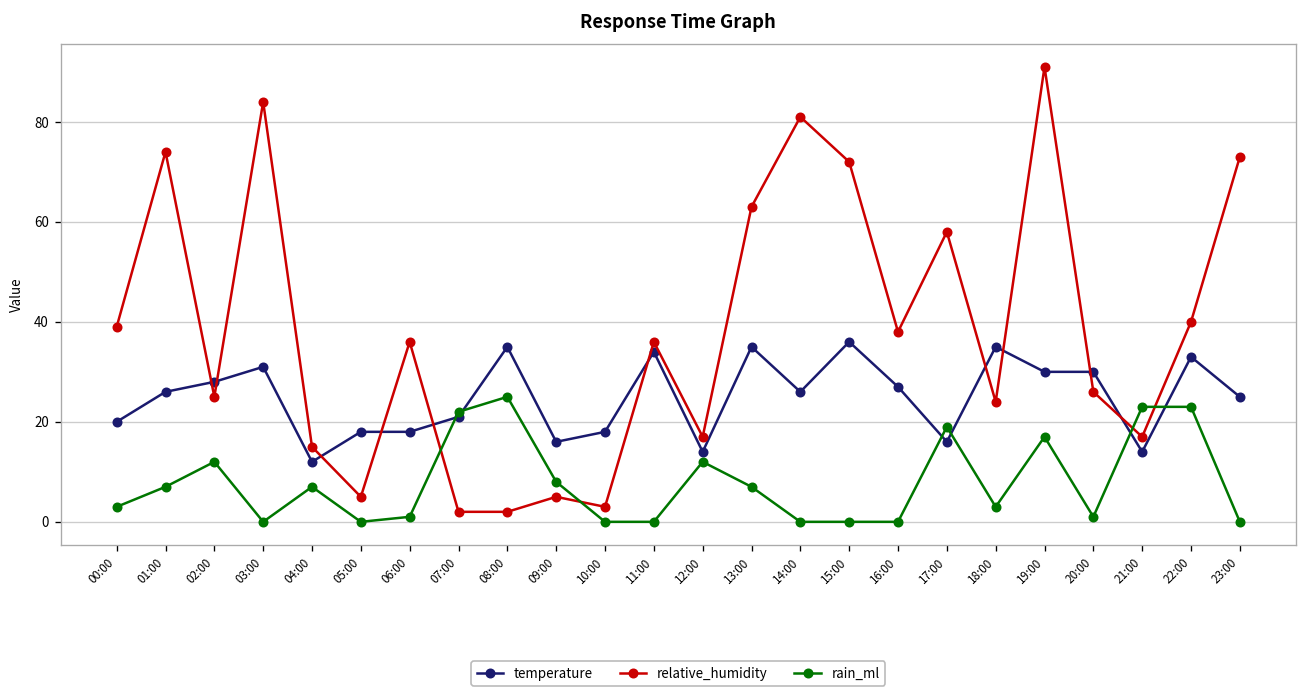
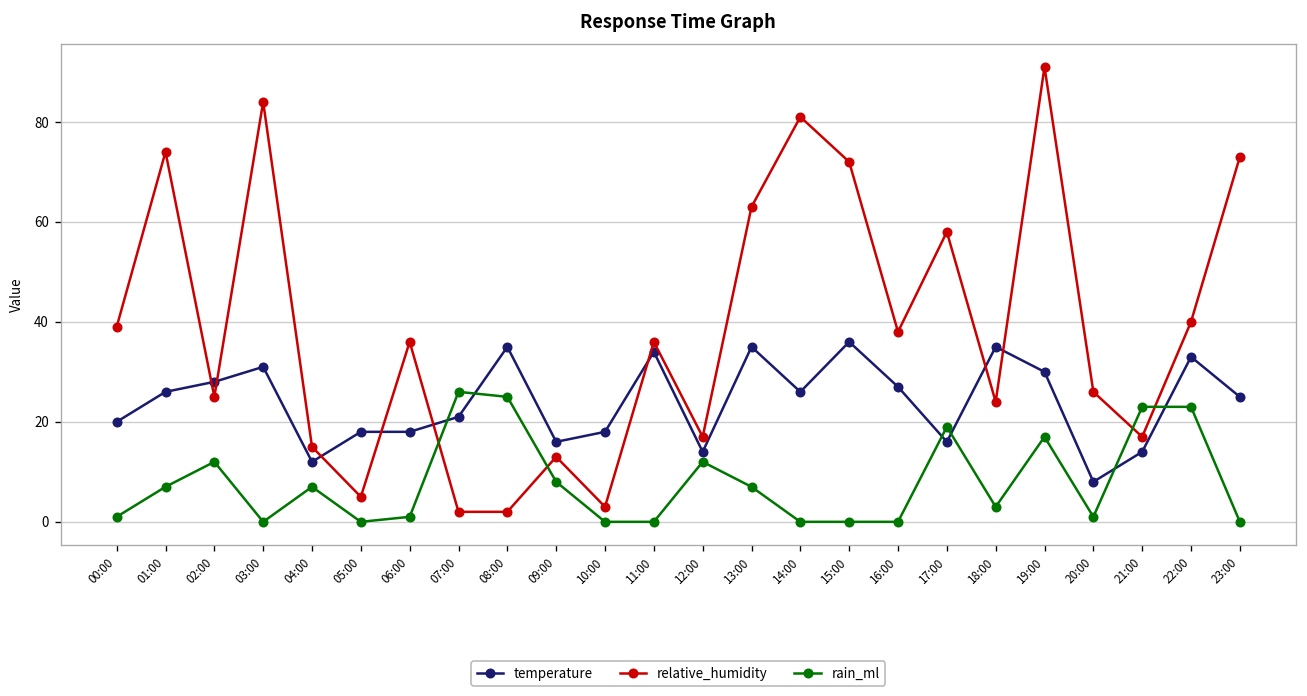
  {
    "temperature": {
      "00:00": 20,
      "01:00": 26,
      "02:00": 28,
      "03:00": 31,
      "04:00": 12,
      "05:00": 18,
      "06:00": 18,
      "07:00": 21,
      "08:00": 35,
      "09:00": 16,
      "10:00": 18,
      "11:00": 34,
      "12:00": 14,
      "13:00": 35,
      "14:00": 26,
      "15:00": 36,
      "16:00": 27,
      "17:00": 16,
      "18:00": 35,
      "19:00": 30,
-     "20:00": 30,
+     "20:00": 8,
      "21:00": 14,
      "22:00": 33,
      "23:00": 25
    },
    "relative_humidity": {
      "00:00": 39,
      "01:00": 74,
      "02:00": 25,
      "03:00": 84,
      "04:00": 15,
      "05:00": 5,
      "06:00": 36,
      "07:00": 2,
      "08:00": 2,
-     "09:00": 5,
+     "09:00": 13,
      "10:00": 3,
      "11:00": 36,
      "12:00": 17,
      "13:00": 63,
      "14:00": 81,
      "15:00": 72,
      "16:00": 38,
      "17:00": 58,
      "18:00": 24,
      "19:00": 91,
      "20:00": 26,
      "21:00": 17,
      "22:00": 40,
      "23:00": 73
    },
    "rain_ml": {
-     "00:00": 3,
+     "00:00": 1,
      "01:00": 7,
      "02:00": 12,
      "03:00": 0,
      "04:00": 7,
      "05:00": 0,
      "06:00": 1,
-     "07:00": 22,
+     "07:00": 26,
      "08:00": 25,
      "09:00": 8,
      "10:00": 0,
      "11:00": 0,
      "12:00": 12,
      "13:00": 7,
      "14:00": 0,
      "15:00": 0,
      "16:00": 0,
      "17:00": 19,
      "18:00": 3,
      "19:00": 17,
      "20:00": 1,
      "21:00": 23,
      "22:00": 23,
      "23:00": 0
    }
  }
